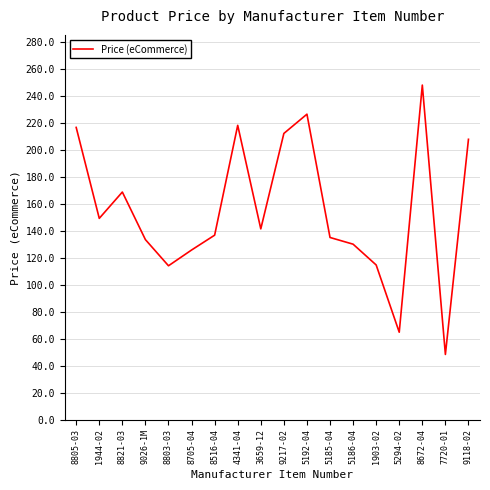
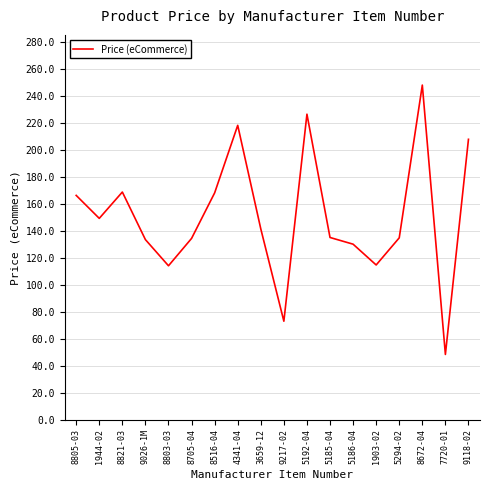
  {
-   "8805-03": 217,
+   "8805-03": 167,
    "1944-02": 149,
    "8821-03": 169,
    "9026-1M": 134,
    "8803-03": 114,
-   "8705-04": 126,
-   "8516-04": 137,
+   "8705-04": 135,
+   "8516-04": 168,
    "4341-04": 219,
    "3659-12": 142,
-   "9217-02": 212,
+   "9217-02": 73,
    "5192-04": 227,
    "5185-04": 135,
    "5186-04": 130,
    "1903-02": 115,
-   "5294-02": 65,
+   "5294-02": 135,
    "8672-04": 248,
    "7720-01": 48,
    "9118-02": 208
  }
